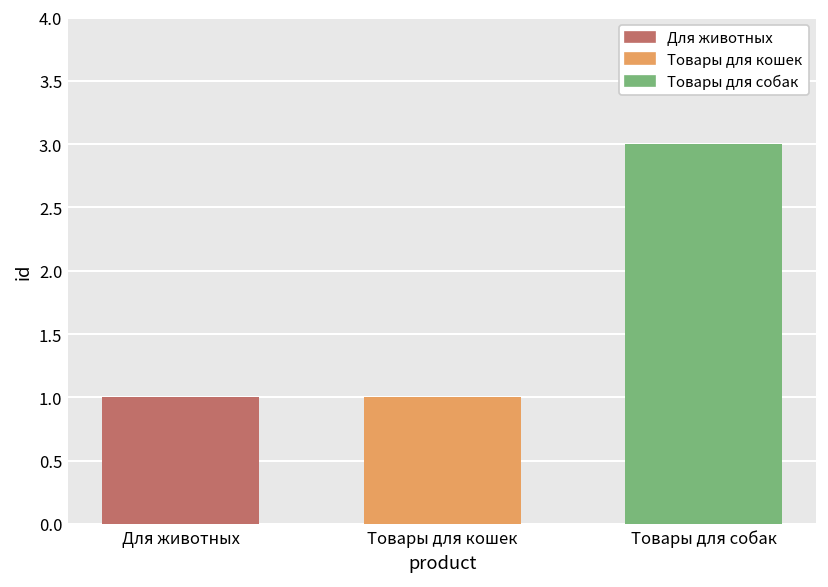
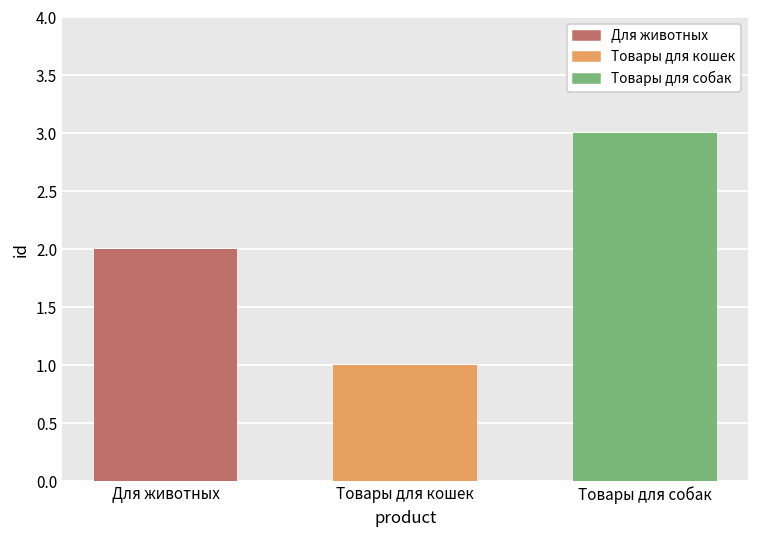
  {
-   "Для животных": 1,
+   "Для животных": 2,
    "Товары для кошек": 1,
    "Товары для собак": 3
  }
